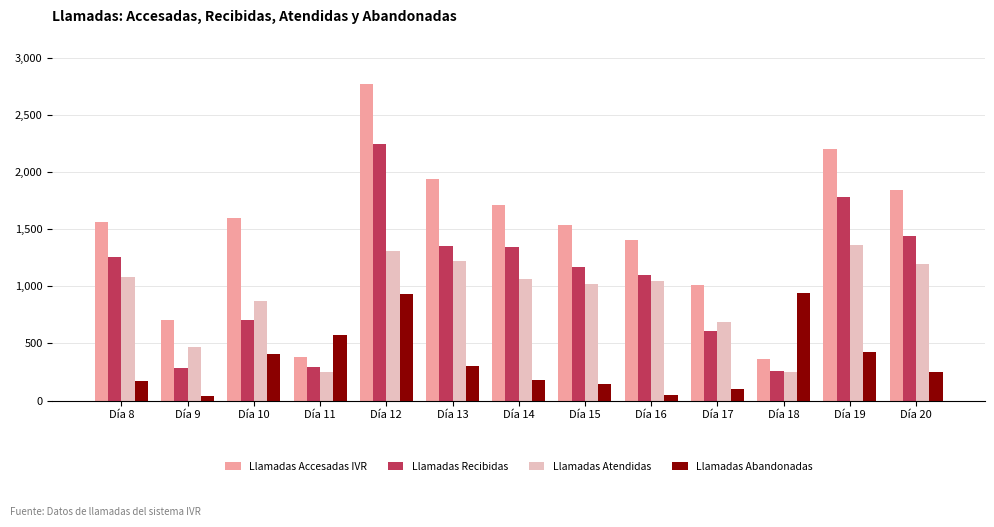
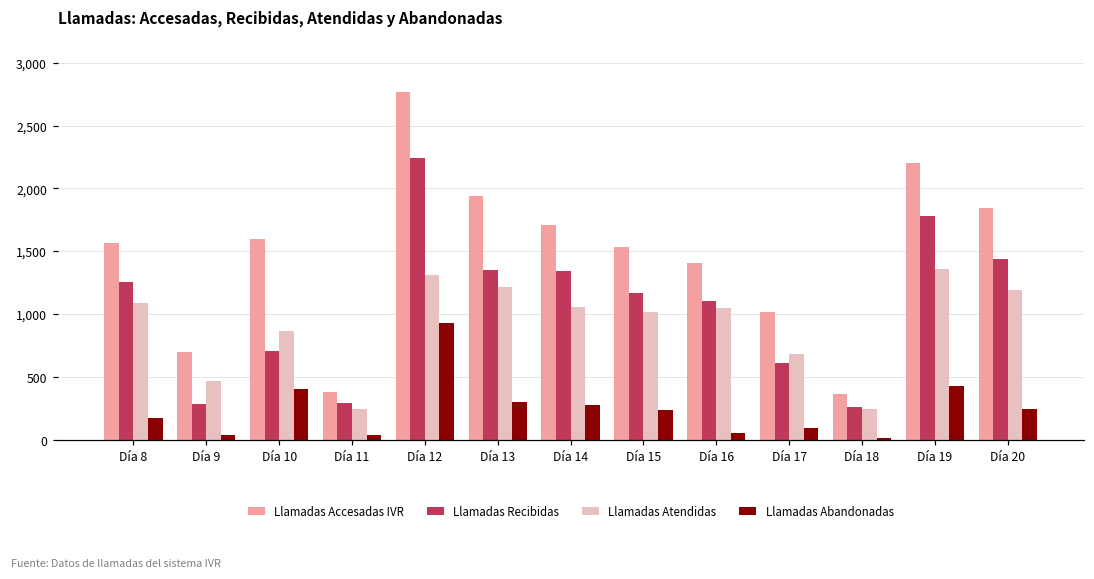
  {
    "Llamadas Recibidas": {
      "Día 8": "1,260",
      "Día 9": "290",
      "Día 10": "710",
      "Día 11": "290",
      "Día 12": "2,250",
      "Día 13": "1,350",
      "Día 14": "1,340",
      "Día 15": "1,170",
      "Día 16": "1,100",
      "Día 17": "610",
      "Día 18": "260",
      "Día 19": "1,790",
      "Día 20": "1,440"
    },
    "Llamadas Abandonadas": {
      "Día 8": "180",
      "Día 9": "40",
      "Día 10": "410",
-     "Día 11": "570",
+     "Día 11": "40",
      "Día 12": "930",
      "Día 13": "300",
-     "Día 14": "180",
-     "Día 15": "150",
+     "Día 14": "280",
+     "Día 15": "240",
      "Día 16": "50",
      "Día 17": "100",
-     "Día 18": "940",
+     "Día 18": "10",
      "Día 19": "430",
      "Día 20": "250"
    }
  }
